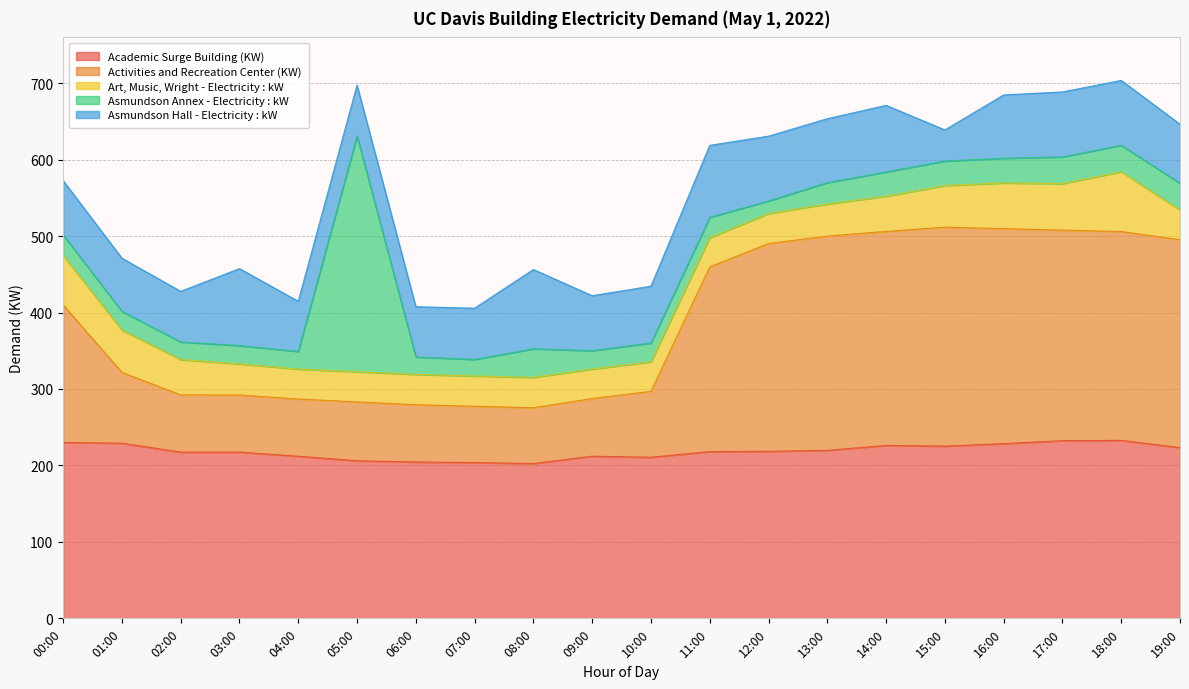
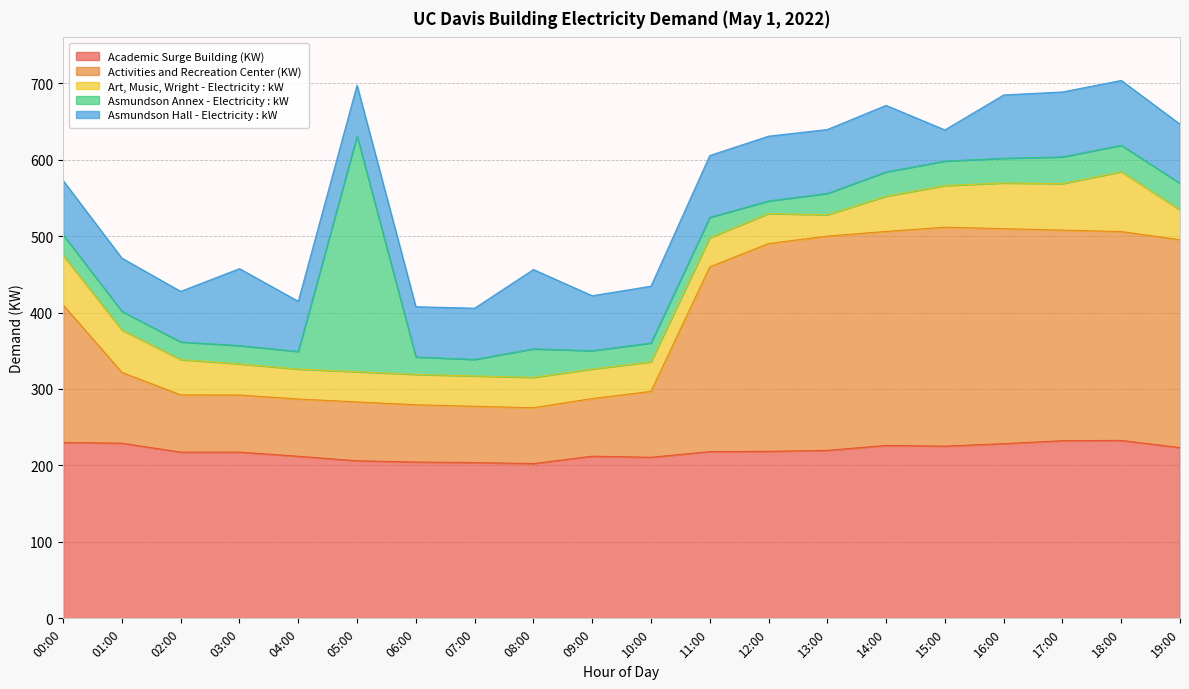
  {
    "Art, Music, Wright - Electricity : kW": {
      "00:00": 60,
      "01:00": 60,
      "02:00": 50,
      "03:00": 40,
      "04:00": 40,
      "05:00": 40,
      "06:00": 40,
      "07:00": 40,
      "08:00": 40,
      "09:00": 40,
      "10:00": 40,
      "11:00": 40,
      "12:00": 40,
-     "13:00": 40,
+     "13:00": 30,
      "14:00": 50,
      "15:00": 50,
      "16:00": 60,
      "17:00": 60,
      "18:00": 80,
      "19:00": 40
    },
    "Asmundson Annex - Electricity : kW": {
      "00:00": 30,
      "01:00": 20,
      "02:00": 20,
      "03:00": 20,
      "04:00": 20,
      "05:00": 310,
      "06:00": 20,
      "07:00": 20,
      "08:00": 40,
      "09:00": 20,
      "10:00": 20,
      "11:00": 30,
      "12:00": 20,
      "13:00": 30,
      "14:00": 30,
      "15:00": 30,
      "16:00": 30,
      "17:00": 30,
      "18:00": 30,
      "19:00": 30
    },
    "Asmundson Hall - Electricity : kW": {
      "00:00": 70,
      "01:00": 70,
      "02:00": 70,
      "03:00": 100,
      "04:00": 70,
      "05:00": 70,
      "06:00": 70,
      "07:00": 70,
      "08:00": 100,
      "09:00": 70,
      "10:00": 70,
-     "11:00": 90,
+     "11:00": 80,
      "12:00": 80,
      "13:00": 80,
      "14:00": 90,
      "15:00": 40,
      "16:00": 80,
      "17:00": 80,
      "18:00": 80,
      "19:00": 80
    }
  }
